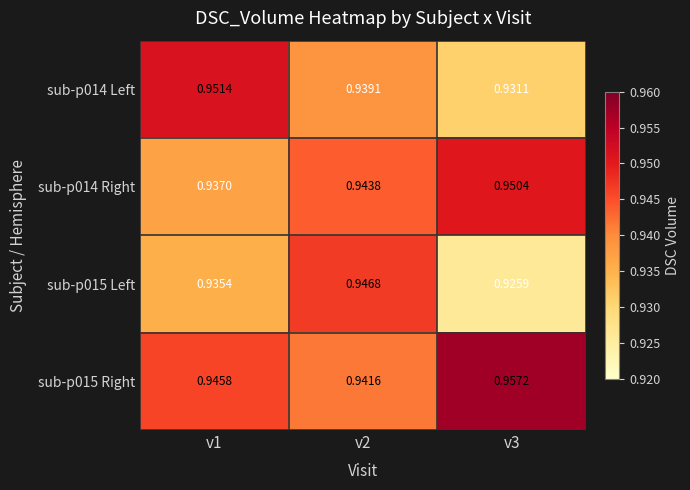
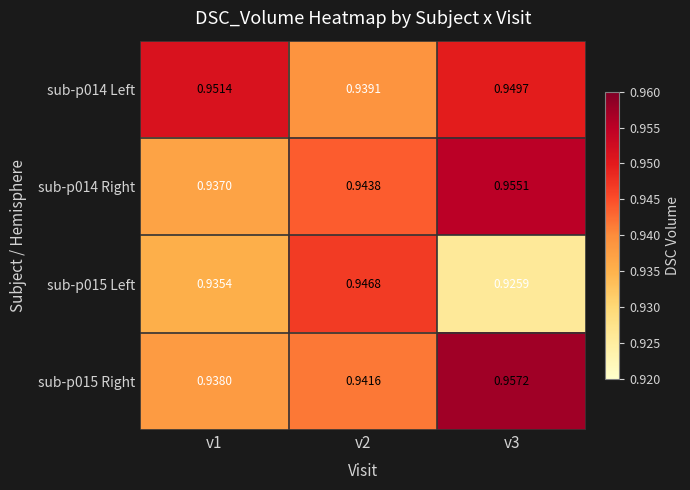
  {
    "sub-p014 Left": {
      "v1": 0.9514,
      "v2": 0.9391,
-     "v3": 0.9311
+     "v3": 0.9497
    },
    "sub-p014 Right": {
      "v1": 0.9370,
      "v2": 0.9438,
-     "v3": 0.9504
+     "v3": 0.9551
    },
    "sub-p015 Left": {
      "v1": 0.9354,
      "v2": 0.9468,
      "v3": 0.9259
    },
    "sub-p015 Right": {
-     "v1": 0.9458,
+     "v1": 0.9380,
      "v2": 0.9416,
      "v3": 0.9572
    }
  }
